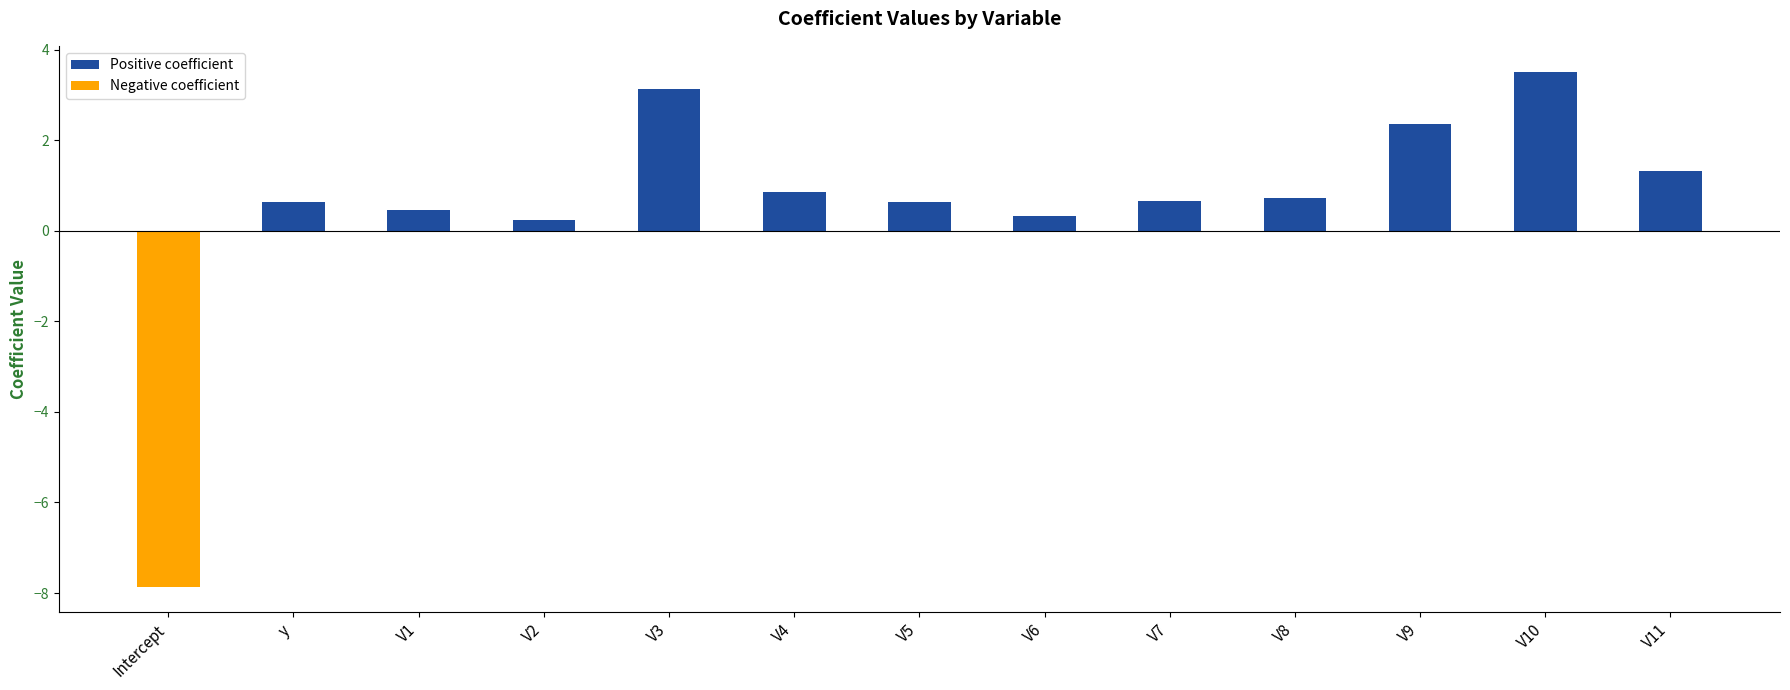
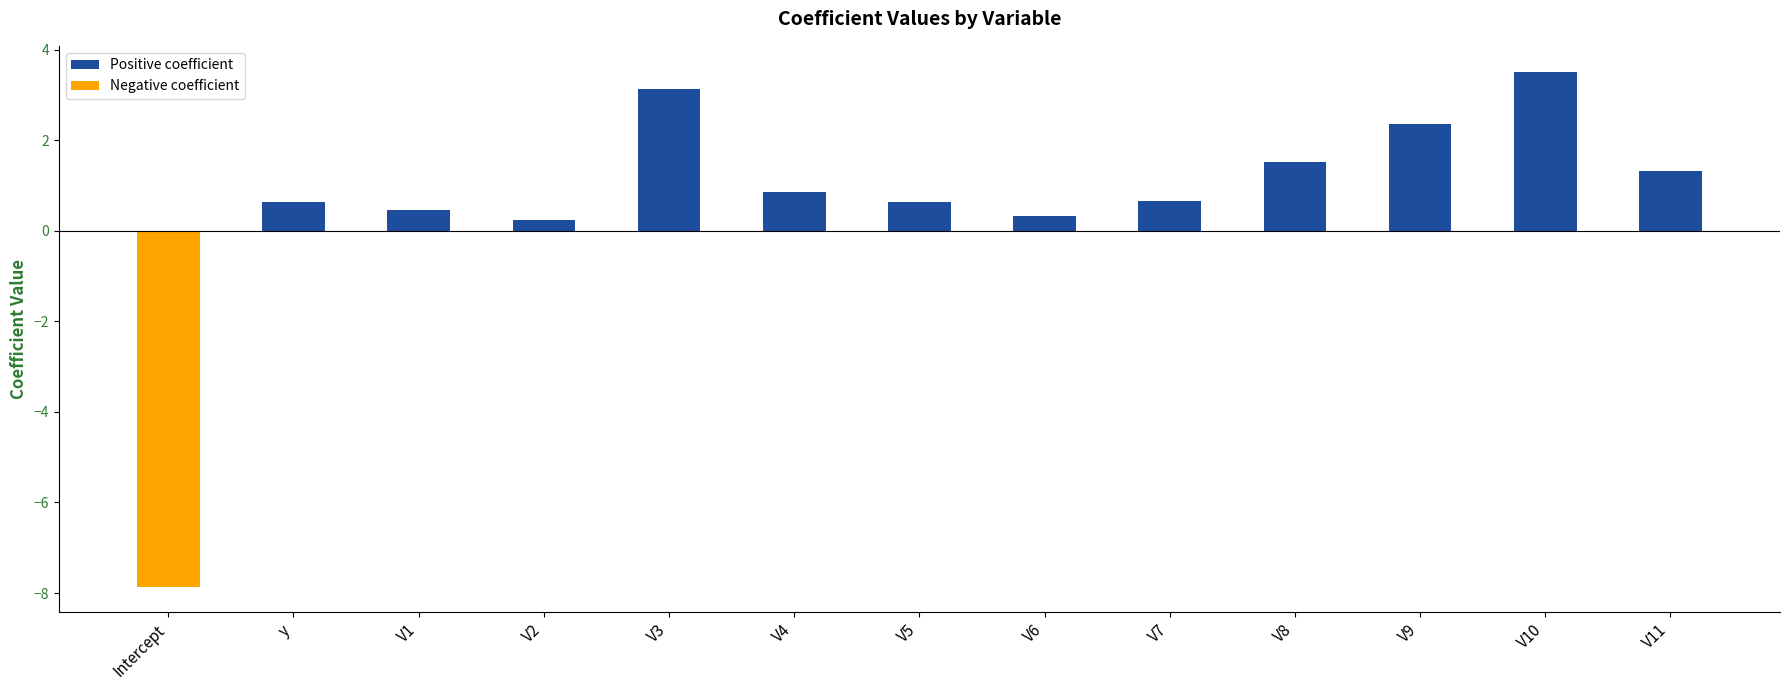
  {
    "Intercept": -7.9,
    "y": 0.6,
    "V1": 0.5,
    "V2": 0.2,
    "V3": 3.1,
    "V4": 0.9,
    "V5": 0.6,
    "V6": 0.3,
    "V7": 0.7,
-   "V8": 0.7,
+   "V8": 1.5,
    "V9": 2.4,
    "V10": 3.5,
    "V11": 1.3
  }
